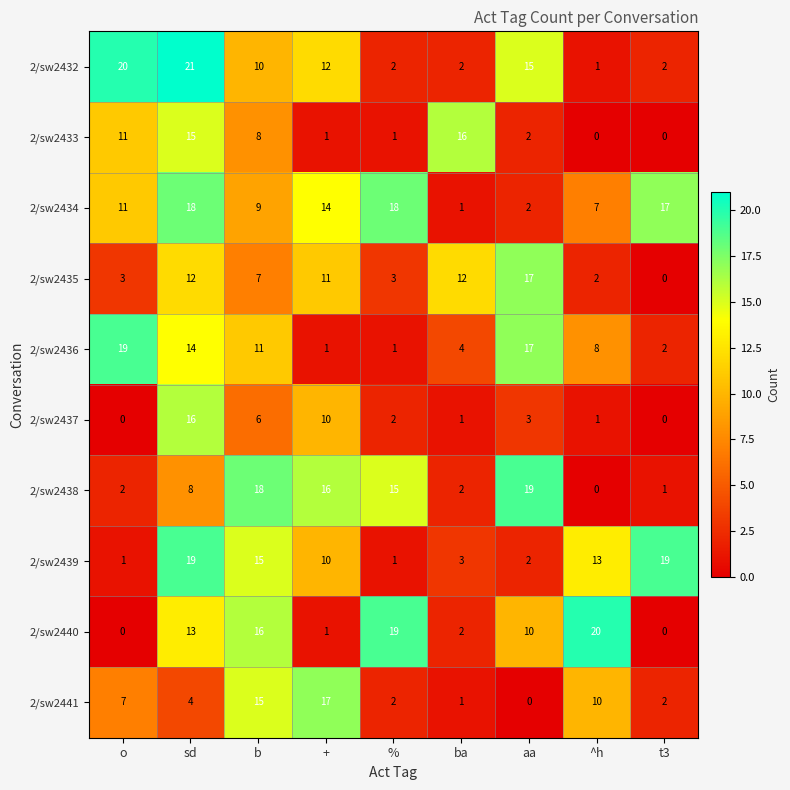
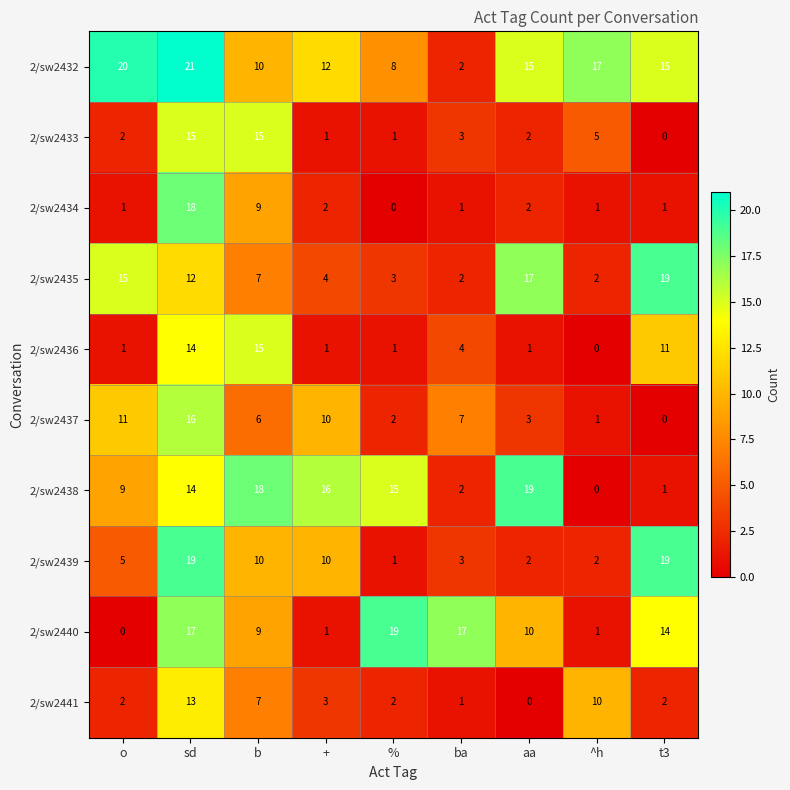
  {
    "2/sw2432": {
      "o": 20,
      "sd": 21,
      "b": 10,
      "+": 12,
-     "%": 2,
+     "%": 8,
      "ba": 2,
      "aa": 15,
-     "^h": 1,
-     "t3": 2
+     "^h": 17,
+     "t3": 15
    },
    "2/sw2433": {
-     "o": 11,
+     "o": 2,
      "sd": 15,
-     "b": 8,
+     "b": 15,
      "+": 1,
      "%": 1,
-     "ba": 16,
+     "ba": 3,
      "aa": 2,
-     "^h": 0,
+     "^h": 5,
      "t3": 0
    },
    "2/sw2434": {
-     "o": 11,
+     "o": 1,
      "sd": 18,
      "b": 9,
-     "+": 14,
-     "%": 18,
+     "+": 2,
+     "%": 0,
      "ba": 1,
      "aa": 2,
-     "^h": 7,
-     "t3": 17
+     "^h": 1,
+     "t3": 1
    },
    "2/sw2435": {
-     "o": 3,
+     "o": 15,
      "sd": 12,
      "b": 7,
-     "+": 11,
+     "+": 4,
      "%": 3,
-     "ba": 12,
+     "ba": 2,
      "aa": 17,
      "^h": 2,
-     "t3": 0
+     "t3": 19
    },
    "2/sw2436": {
-     "o": 19,
+     "o": 1,
      "sd": 14,
-     "b": 11,
+     "b": 15,
      "+": 1,
      "%": 1,
      "ba": 4,
-     "aa": 17,
-     "^h": 8,
-     "t3": 2
+     "aa": 1,
+     "^h": 0,
+     "t3": 11
    },
    "2/sw2437": {
-     "o": 0,
+     "o": 11,
      "sd": 16,
      "b": 6,
      "+": 10,
      "%": 2,
-     "ba": 1,
+     "ba": 7,
      "aa": 3,
      "^h": 1,
      "t3": 0
    },
    "2/sw2438": {
-     "o": 2,
-     "sd": 8,
+     "o": 9,
+     "sd": 14,
      "b": 18,
      "+": 16,
      "%": 15,
      "ba": 2,
      "aa": 19,
      "^h": 0,
      "t3": 1
    },
    "2/sw2439": {
-     "o": 1,
+     "o": 5,
      "sd": 19,
-     "b": 15,
+     "b": 10,
      "+": 10,
      "%": 1,
      "ba": 3,
      "aa": 2,
-     "^h": 13,
+     "^h": 2,
      "t3": 19
    },
    "2/sw2440": {
      "o": 0,
-     "sd": 13,
-     "b": 16,
+     "sd": 17,
+     "b": 9,
      "+": 1,
      "%": 19,
-     "ba": 2,
+     "ba": 17,
      "aa": 10,
-     "^h": 20,
-     "t3": 0
+     "^h": 1,
+     "t3": 14
    },
    "2/sw2441": {
-     "o": 7,
-     "sd": 4,
-     "b": 15,
-     "+": 17,
+     "o": 2,
+     "sd": 13,
+     "b": 7,
+     "+": 3,
      "%": 2,
      "ba": 1,
      "aa": 0,
      "^h": 10,
      "t3": 2
    }
  }
